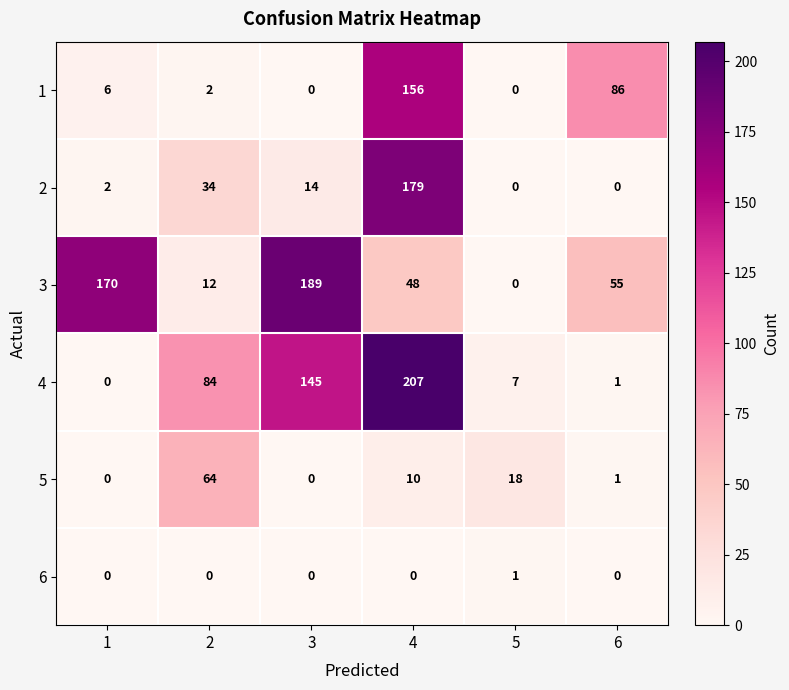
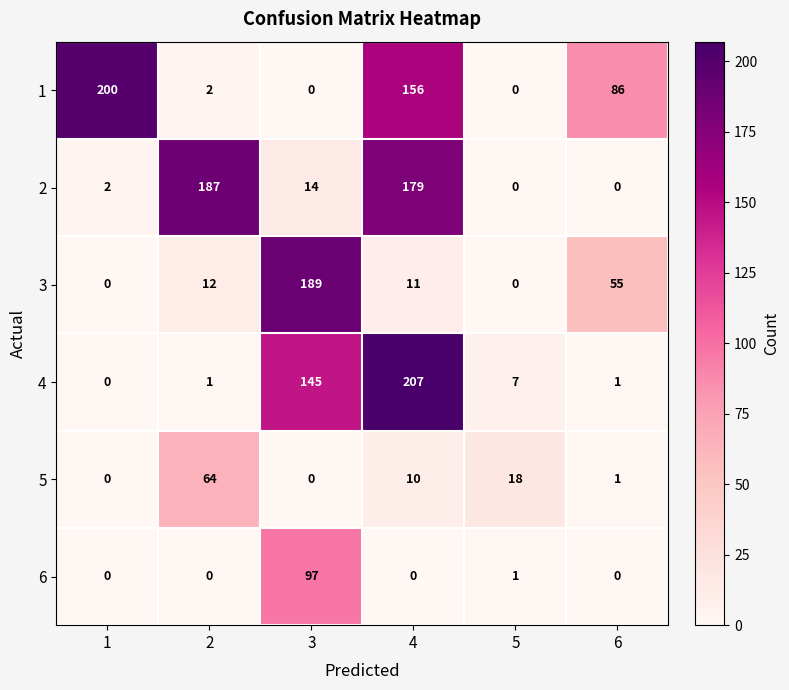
  {
    "1": {
-     "1": 6,
+     "1": 200,
      "2": 2,
      "3": 0,
      "4": 156,
      "5": 0,
      "6": 86
    },
    "2": {
      "1": 2,
-     "2": 34,
+     "2": 187,
      "3": 14,
      "4": 179,
      "5": 0,
      "6": 0
    },
    "3": {
-     "1": 170,
+     "1": 0,
      "2": 12,
      "3": 189,
-     "4": 48,
+     "4": 11,
      "5": 0,
      "6": 55
    },
    "4": {
      "1": 0,
-     "2": 84,
+     "2": 1,
      "3": 145,
      "4": 207,
      "5": 7,
      "6": 1
    },
    "5": {
      "1": 0,
      "2": 64,
      "3": 0,
      "4": 10,
      "5": 18,
      "6": 1
    },
    "6": {
      "1": 0,
      "2": 0,
-     "3": 0,
+     "3": 97,
      "4": 0,
      "5": 1,
      "6": 0
    }
  }
